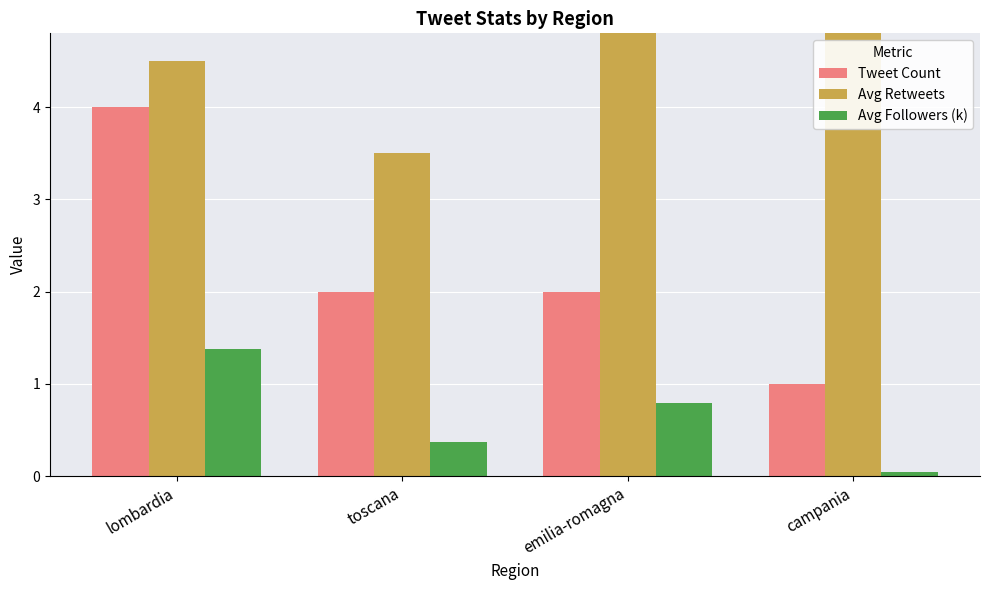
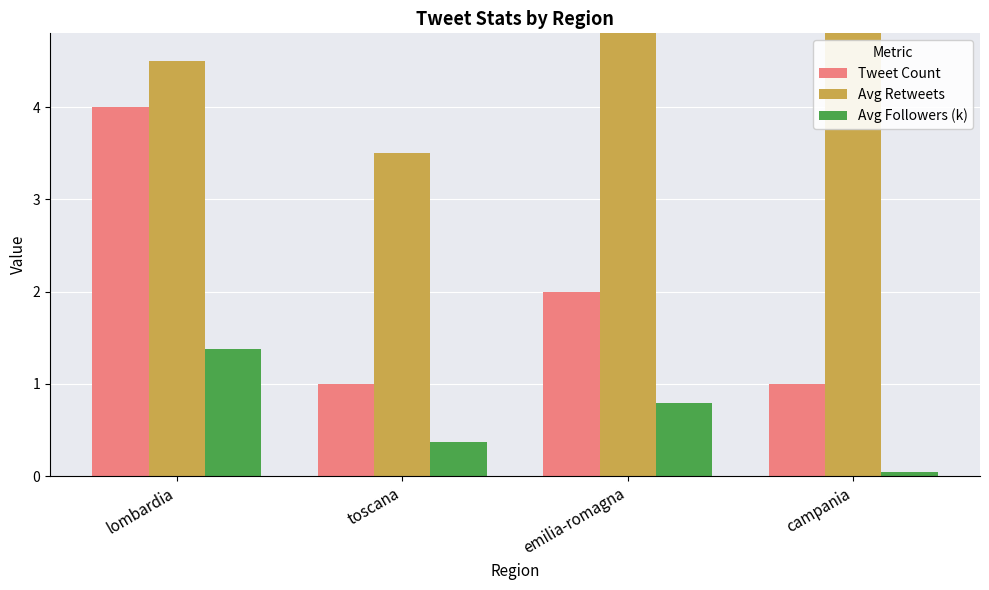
  {
    "Tweet Count": {
      "lombardia": 4,
-     "toscana": 2,
+     "toscana": 1,
      "emilia-romagna": 2,
      "campania": 1
    },
    "Avg Retweets": {
      "lombardia": 4.5,
      "toscana": 3.5
    },
    "Avg Followers (k)": {
      "lombardia": 1.4,
      "toscana": 0.4,
      "emilia-romagna": 0.8,
      "campania": 0.0
    }
  }
